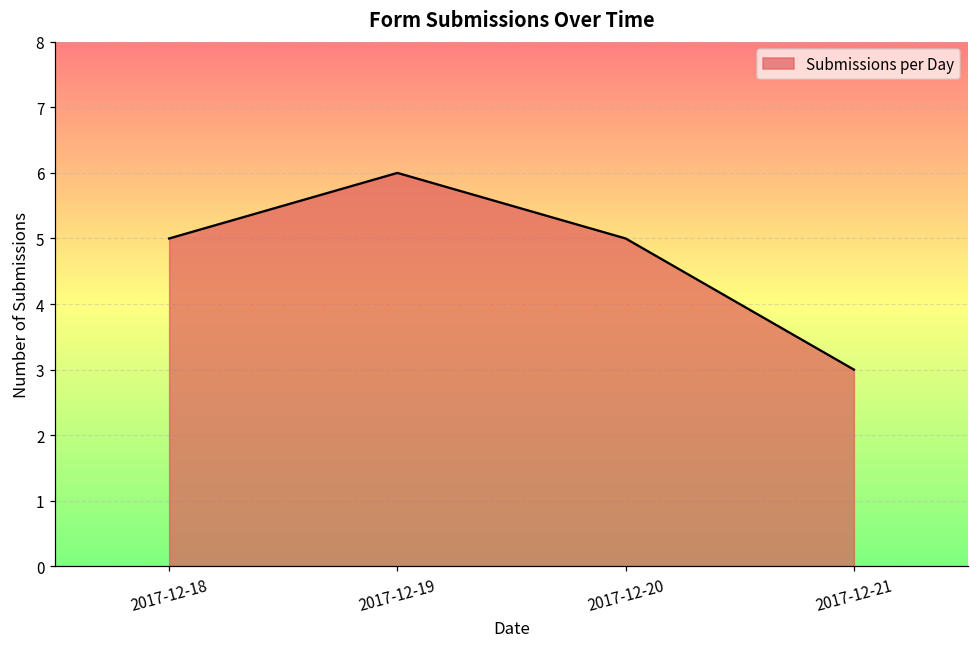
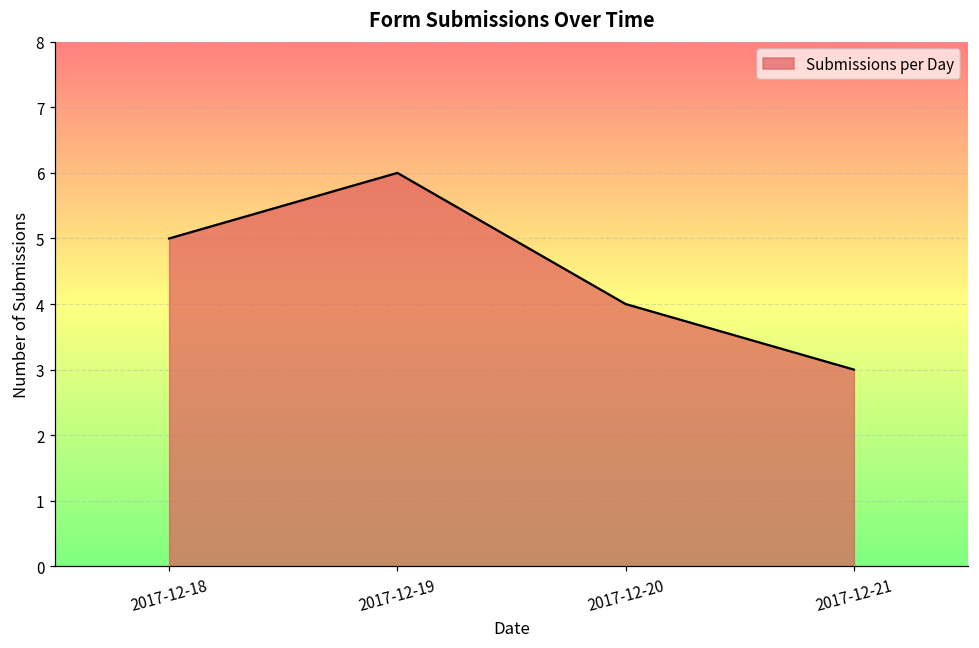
  {
    "2017-12-18": 5,
    "2017-12-19": 6,
-   "2017-12-20": 5,
+   "2017-12-20": 4,
    "2017-12-21": 3
  }
